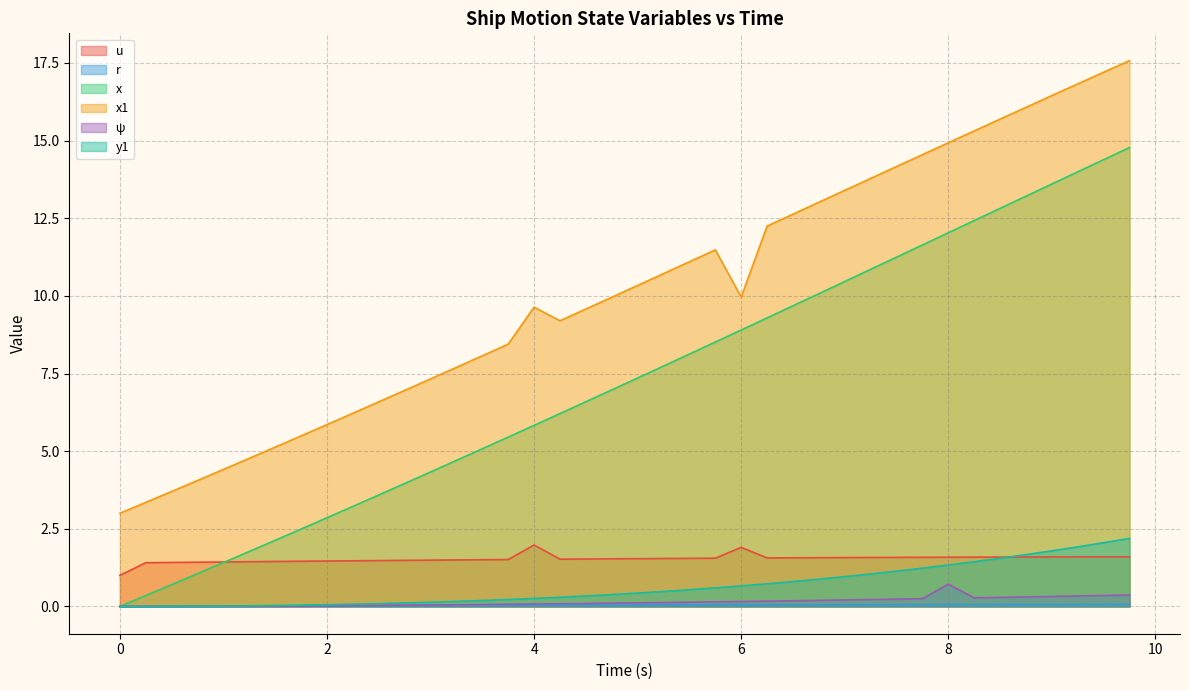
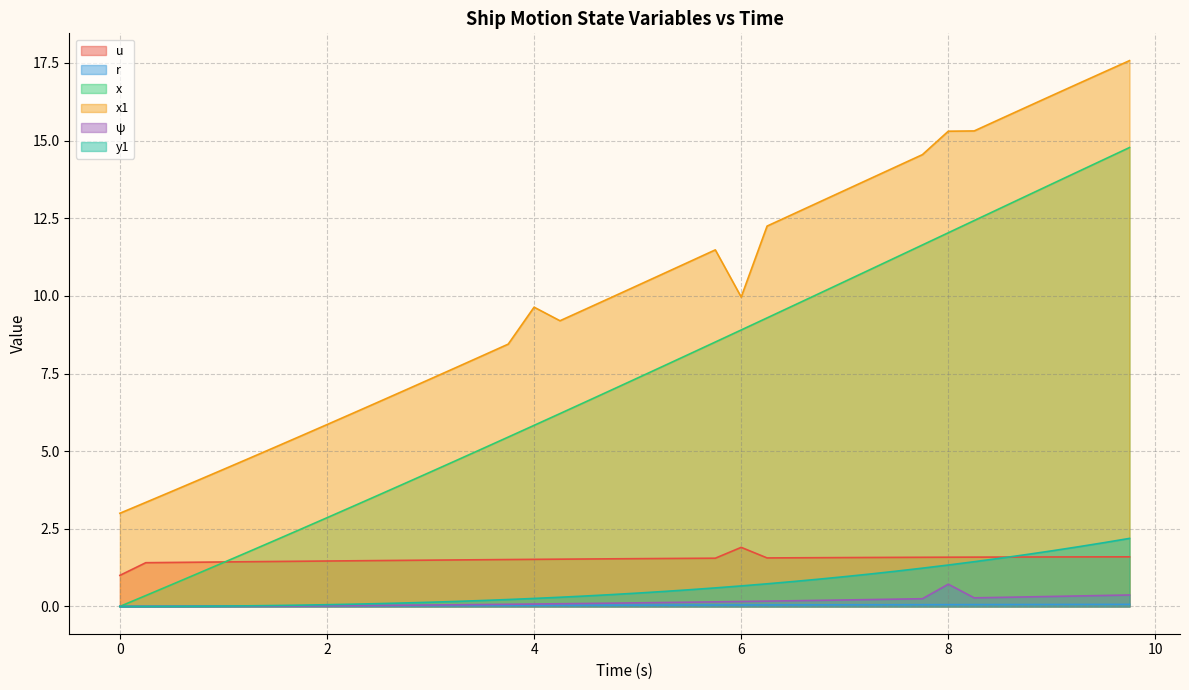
  {
    "u": {
      "0": 1.0,
      "2": 1.5,
-     "4": 2.0,
+     "4": 1.5,
      "6": 1.9,
      "8": 1.6
    },
    "x1": {
      "0": 3.0,
      "2": 5.9,
      "4": 9.6,
      "6": 10.0,
-     "8": 14.9
+     "8": 15.3
    },
    "ψ": {
      "6": 0.2,
      "8": 0.7
    }
  }
